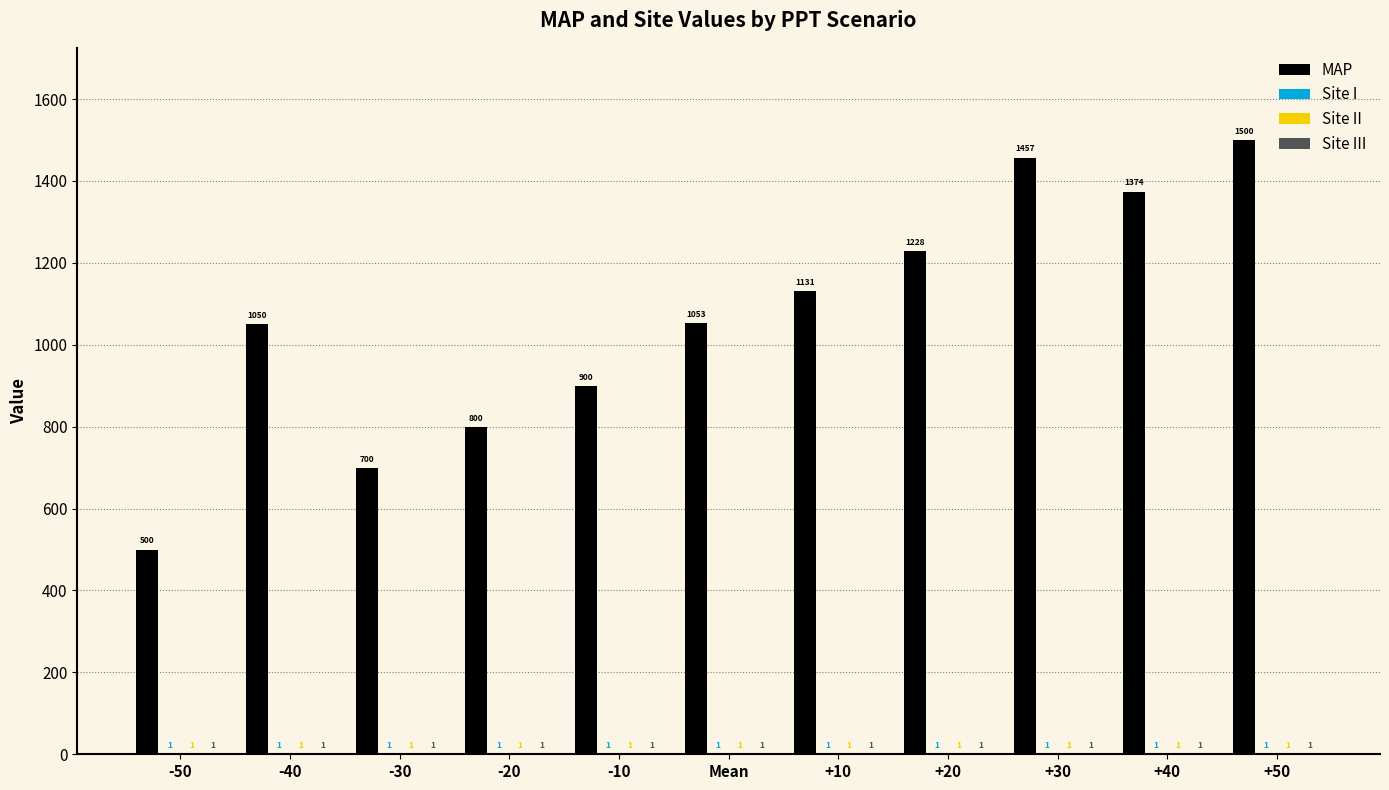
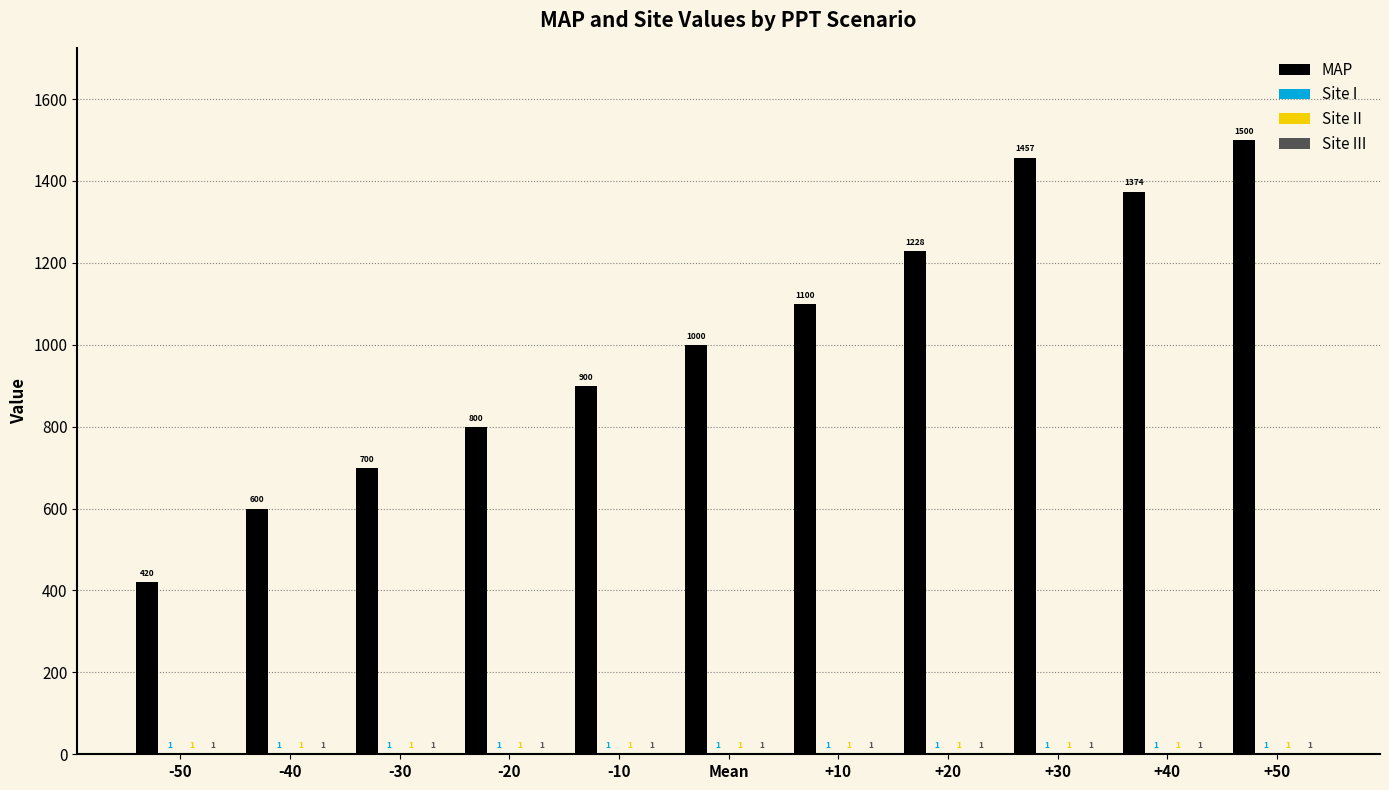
  {
    "MAP": {
-     "-50": 500,
-     "-40": 1050,
+     "-50": 420,
+     "-40": 600,
      "-30": 700,
      "-20": 800,
      "-10": 900,
-     "Mean": 1053,
-     "+10": 1131,
+     "Mean": 1000,
+     "+10": 1100,
      "+20": 1228,
      "+30": 1457,
      "+40": 1374,
      "+50": 1500
    },
    "Site I": {
      "-50": 1,
      "-40": 1,
      "-30": 1,
      "-20": 1,
      "-10": 1,
      "Mean": 1,
      "+10": 1,
      "+20": 1,
      "+30": 1,
      "+40": 1,
      "+50": 1
    },
    "Site II": {
      "-50": 1,
      "-40": 1,
      "-30": 1,
      "-20": 1,
      "-10": 1,
      "Mean": 1,
      "+10": 1,
      "+20": 1,
      "+30": 1,
      "+40": 1,
      "+50": 1
    },
    "Site III": {
      "-50": 1,
      "-40": 1,
      "-30": 1,
      "-20": 1,
      "-10": 1,
      "Mean": 1,
      "+10": 1,
      "+20": 1,
      "+30": 1,
      "+40": 1,
      "+50": 1
    }
  }
